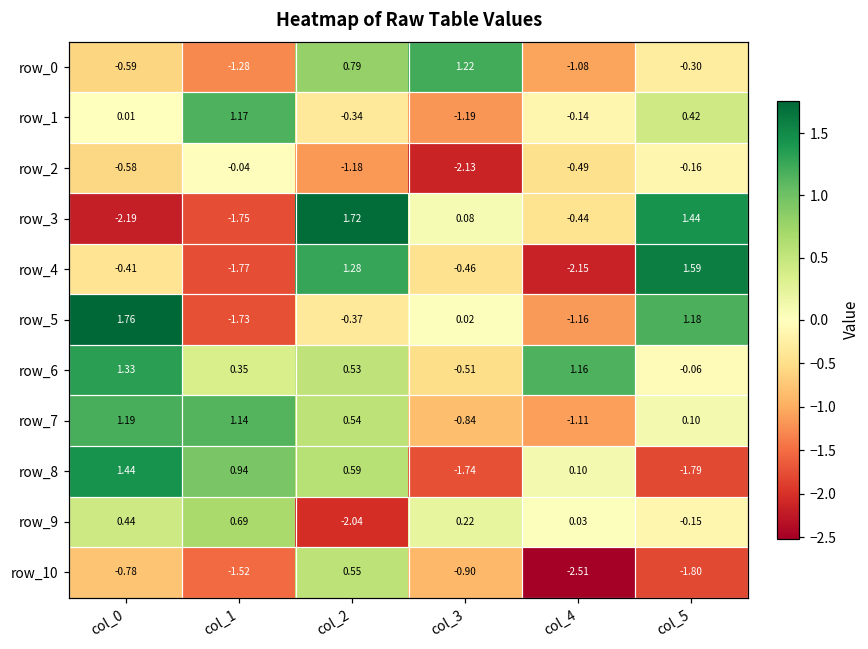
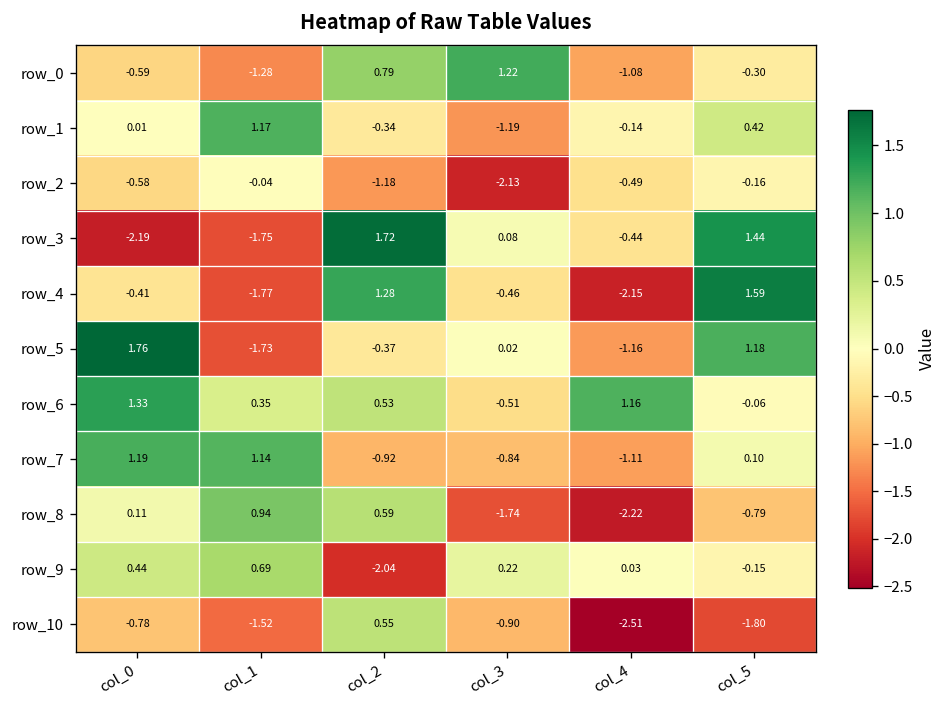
  {
    "row_0": {
      "col_0": -0.59,
      "col_1": -1.28,
      "col_2": 0.79,
      "col_3": 1.22,
      "col_4": -1.08,
      "col_5": -0.30
    },
    "row_1": {
      "col_0": 0.01,
      "col_1": 1.17,
      "col_2": -0.34,
      "col_3": -1.19,
      "col_4": -0.14,
      "col_5": 0.42
    },
    "row_2": {
      "col_0": -0.58,
      "col_1": -0.04,
      "col_2": -1.18,
      "col_3": -2.13,
      "col_4": -0.49,
      "col_5": -0.16
    },
    "row_3": {
      "col_0": -2.19,
      "col_1": -1.75,
      "col_2": 1.72,
      "col_3": 0.08,
      "col_4": -0.44,
      "col_5": 1.44
    },
    "row_4": {
      "col_0": -0.41,
      "col_1": -1.77,
      "col_2": 1.28,
      "col_3": -0.46,
      "col_4": -2.15,
      "col_5": 1.59
    },
    "row_5": {
      "col_0": 1.76,
      "col_1": -1.73,
      "col_2": -0.37,
      "col_3": 0.02,
      "col_4": -1.16,
      "col_5": 1.18
    },
    "row_6": {
      "col_0": 1.33,
      "col_1": 0.35,
      "col_2": 0.53,
      "col_3": -0.51,
      "col_4": 1.16,
      "col_5": -0.06
    },
    "row_7": {
      "col_0": 1.19,
      "col_1": 1.14,
-     "col_2": 0.54,
+     "col_2": -0.92,
      "col_3": -0.84,
      "col_4": -1.11,
      "col_5": 0.10
    },
    "row_8": {
-     "col_0": 1.44,
+     "col_0": 0.11,
      "col_1": 0.94,
      "col_2": 0.59,
      "col_3": -1.74,
-     "col_4": 0.10,
-     "col_5": -1.79
+     "col_4": -2.22,
+     "col_5": -0.79
    },
    "row_9": {
      "col_0": 0.44,
      "col_1": 0.69,
      "col_2": -2.04,
      "col_3": 0.22,
      "col_4": 0.03,
      "col_5": -0.15
    },
    "row_10": {
      "col_0": -0.78,
      "col_1": -1.52,
      "col_2": 0.55,
      "col_3": -0.90,
      "col_4": -2.51,
      "col_5": -1.80
    }
  }
